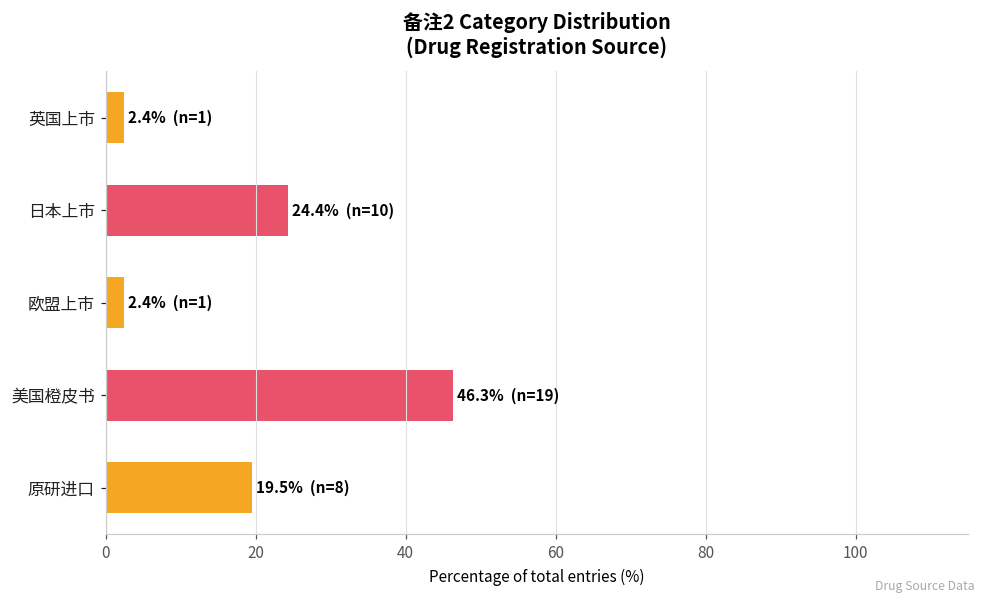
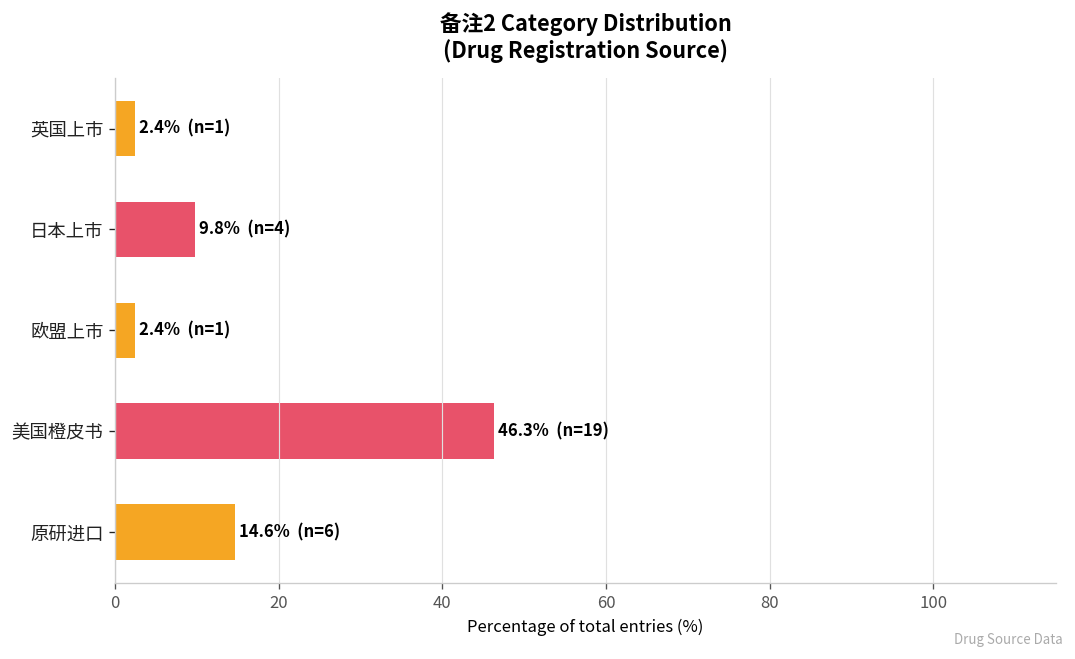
  {
    "英国上市": "2.4%",
-   "日本上市": "24.4% (n=10)",
+   "日本上市": "9.8% (n=4)",
    "欧盟上市": "2.4%",
    "美国橙皮书": "46.3%",
-   "原研进口": "19.5% (n=8)"
+   "原研进口": "14.6% (n=6)"
  }
